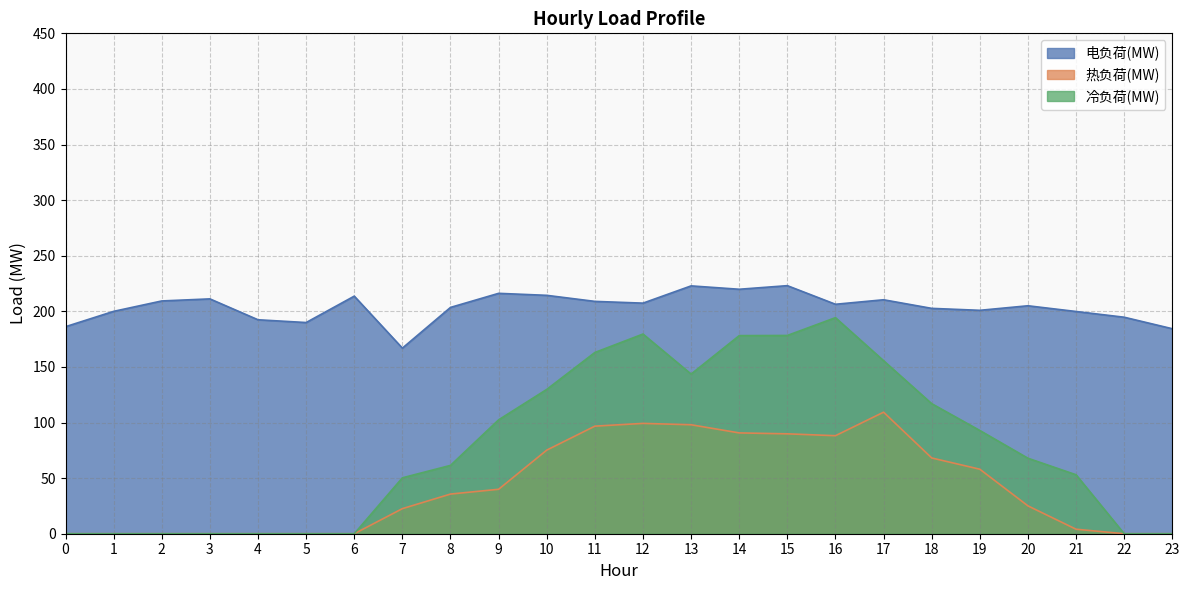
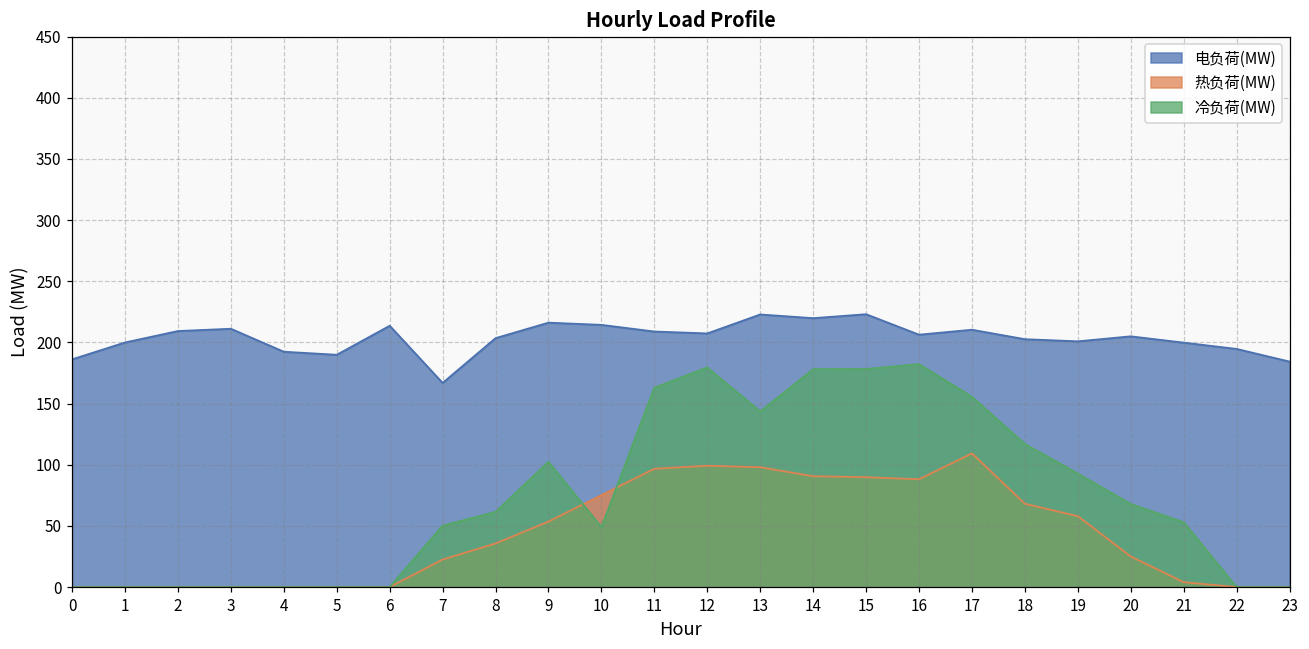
  {
    "电负荷(MW)": {
      "0": 186,
      "1": 200,
      "2": 209,
      "3": 211,
      "4": 192,
      "5": 190,
      "6": 214,
      "7": 167,
      "8": 204,
      "9": 216,
      "10": 214,
      "11": 209,
      "12": 207,
      "13": 223,
      "14": 220,
      "15": 223,
      "16": 206,
      "17": 210,
      "18": 203,
      "19": 201,
      "20": 205,
      "21": 200,
      "22": 195,
      "23": 184
    },
    "热负荷(MW)": {
      "7": 23,
      "8": 36,
-     "9": 40,
+     "9": 54,
      "10": 75,
      "11": 97,
      "12": 99,
      "13": 98,
      "14": 91,
      "15": 90,
      "16": 88,
      "17": 109,
      "18": 68,
      "19": 58,
      "20": 25,
      "21": 4
    },
    "冷负荷(MW)": {
      "7": 50,
      "8": 61,
      "9": 102,
-     "10": 130,
+     "10": 49,
      "11": 163,
      "12": 180,
      "13": 144,
      "14": 178,
      "15": 178,
-     "16": 194,
+     "16": 182,
      "17": 156,
      "18": 117,
      "19": 93,
      "20": 68,
      "21": 53
    }
  }
